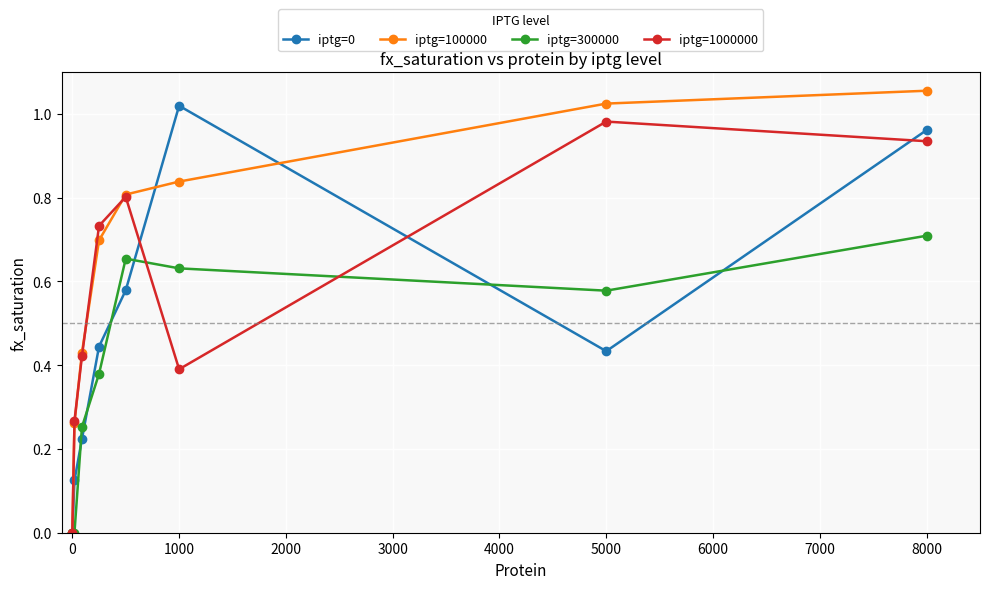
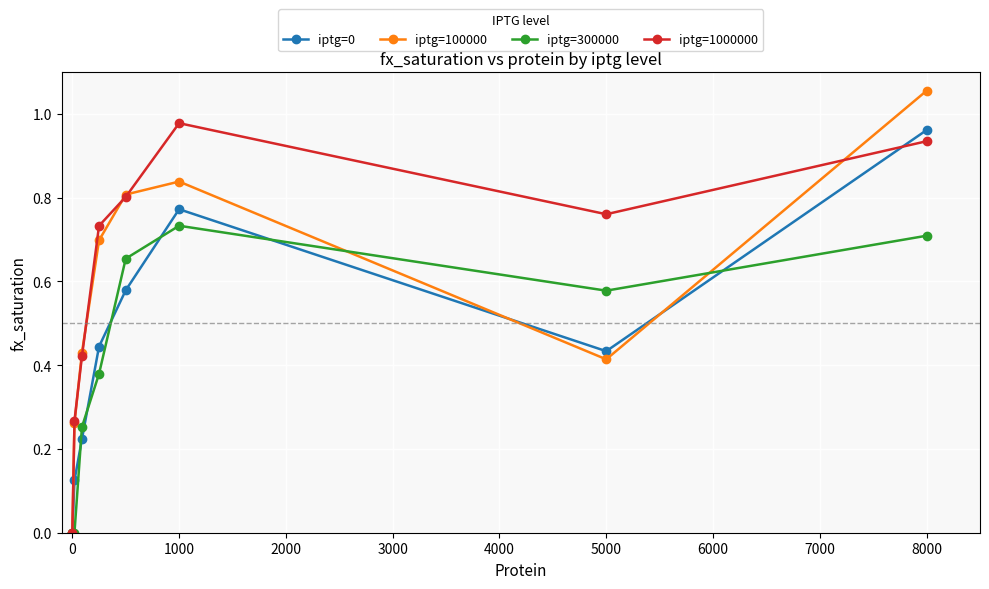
  {
    "iptg=0": {
-     "1000": 1.02,
+     "1000": 0.77,
      "5000": 0.43,
      "8000": 0.96
    },
    "iptg=100000": {
      "1000": 0.84,
-     "5000": 1.02,
+     "5000": 0.41,
      "8000": 1.06
    },
    "iptg=300000": {
-     "1000": 0.63,
+     "1000": 0.73,
      "5000": 0.58,
      "8000": 0.71
    },
    "iptg=1000000": {
-     "1000": 0.39,
-     "5000": 0.98,
+     "1000": 0.98,
+     "5000": 0.76,
      "8000": 0.93
    }
  }
